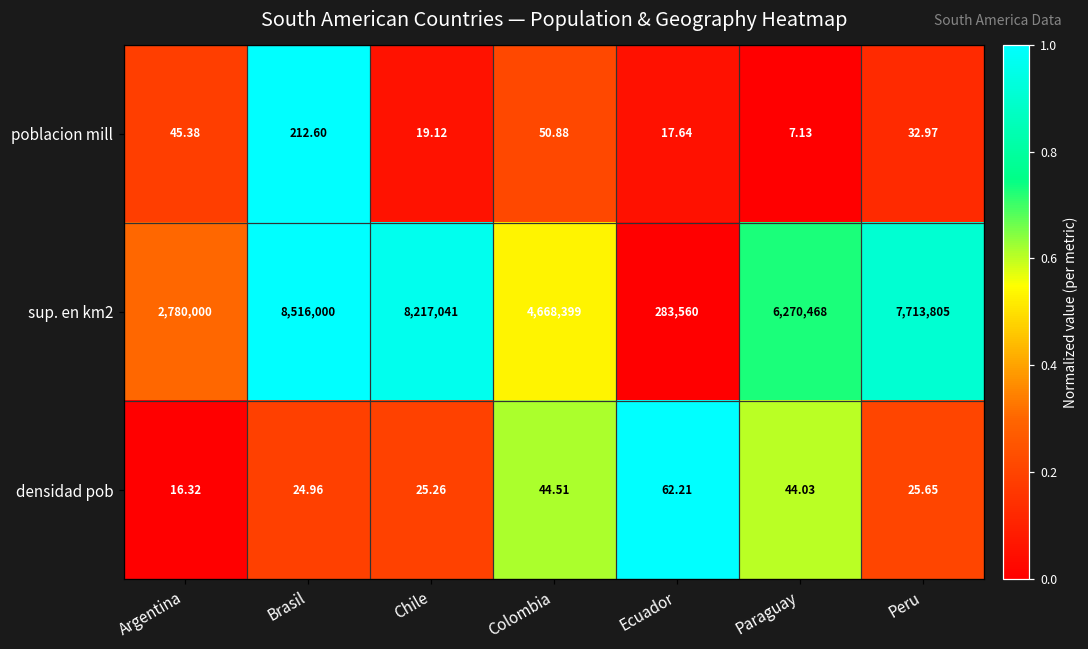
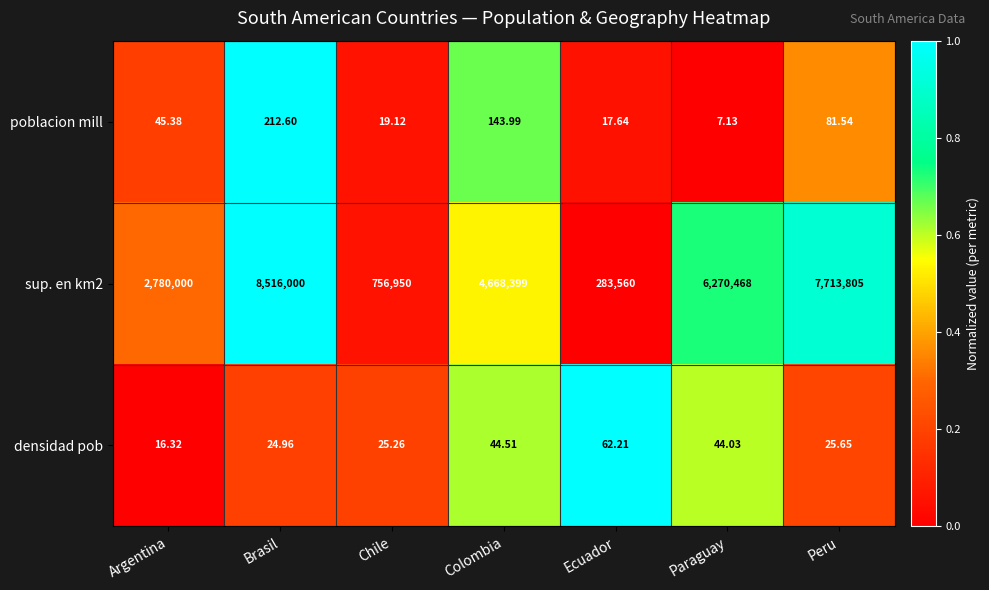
  {
    "poblacion mill": {
      "Argentina": "45.38",
      "Brasil": "212.60",
      "Chile": "19.12",
-     "Colombia": "50.88",
+     "Colombia": "143.99",
      "Ecuador": "17.64",
      "Paraguay": "7.13",
-     "Peru": "32.97"
+     "Peru": "81.54"
    },
    "sup. en km2": {
      "Argentina": "2,780,000",
      "Brasil": "8,516,000",
-     "Chile": "8,217,041",
+     "Chile": "756,950",
      "Colombia": "4,668,399",
      "Ecuador": "283,560",
      "Paraguay": "6,270,468",
      "Peru": "7,713,805"
    },
    "densidad pob": {
      "Argentina": "16.32",
      "Brasil": "24.96",
      "Chile": "25.26",
      "Colombia": "44.51",
      "Ecuador": "62.21",
      "Paraguay": "44.03",
      "Peru": "25.65"
    }
  }
